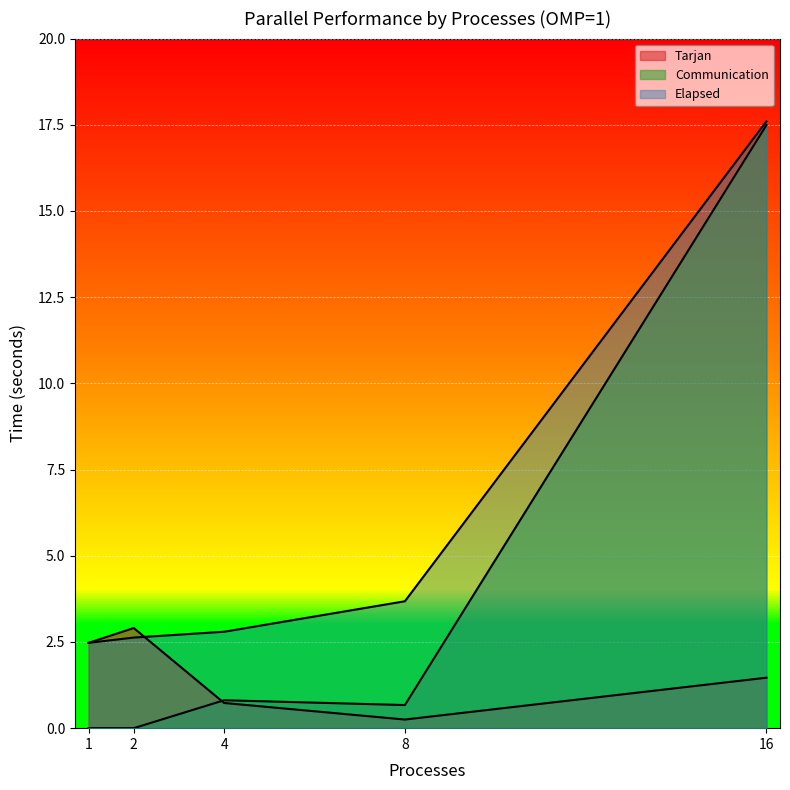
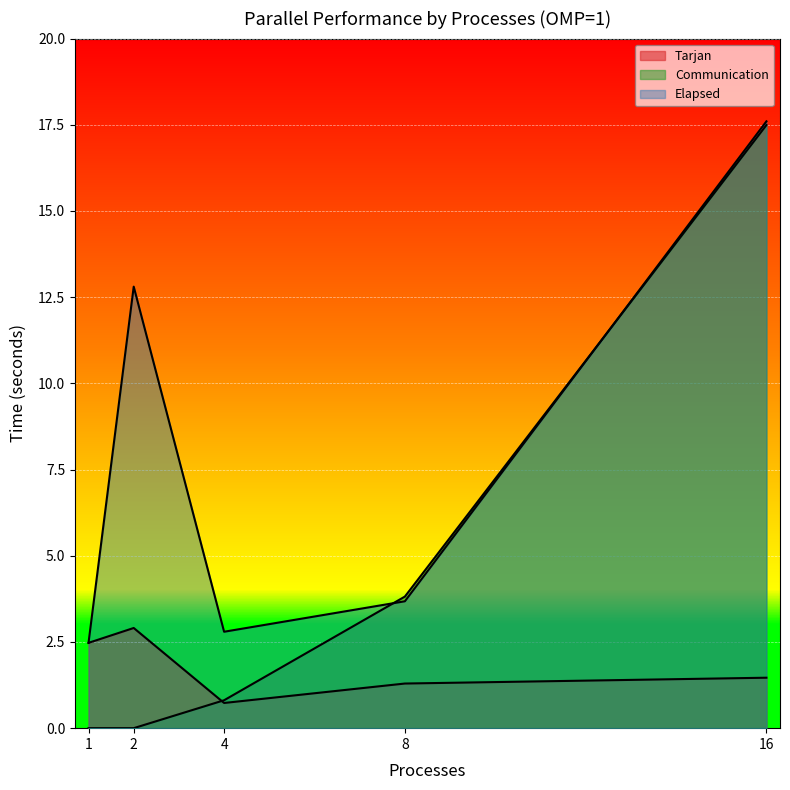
  {
    "Tarjan": {
      "2": 2.9,
      "4": 0.7,
-     "8": 0.3,
+     "8": 1.3,
      "16": 1.5
    },
    "Communication": {
      "1": 0.0,
      "2": 0.0,
      "4": 0.8,
-     "8": 0.7,
+     "8": 3.8,
      "16": 17.5
    },
    "Elapsed": {
-     "2": 2.6,
+     "2": 12.8,
      "4": 2.8,
      "8": 3.7,
      "16": 17.6
    }
  }
